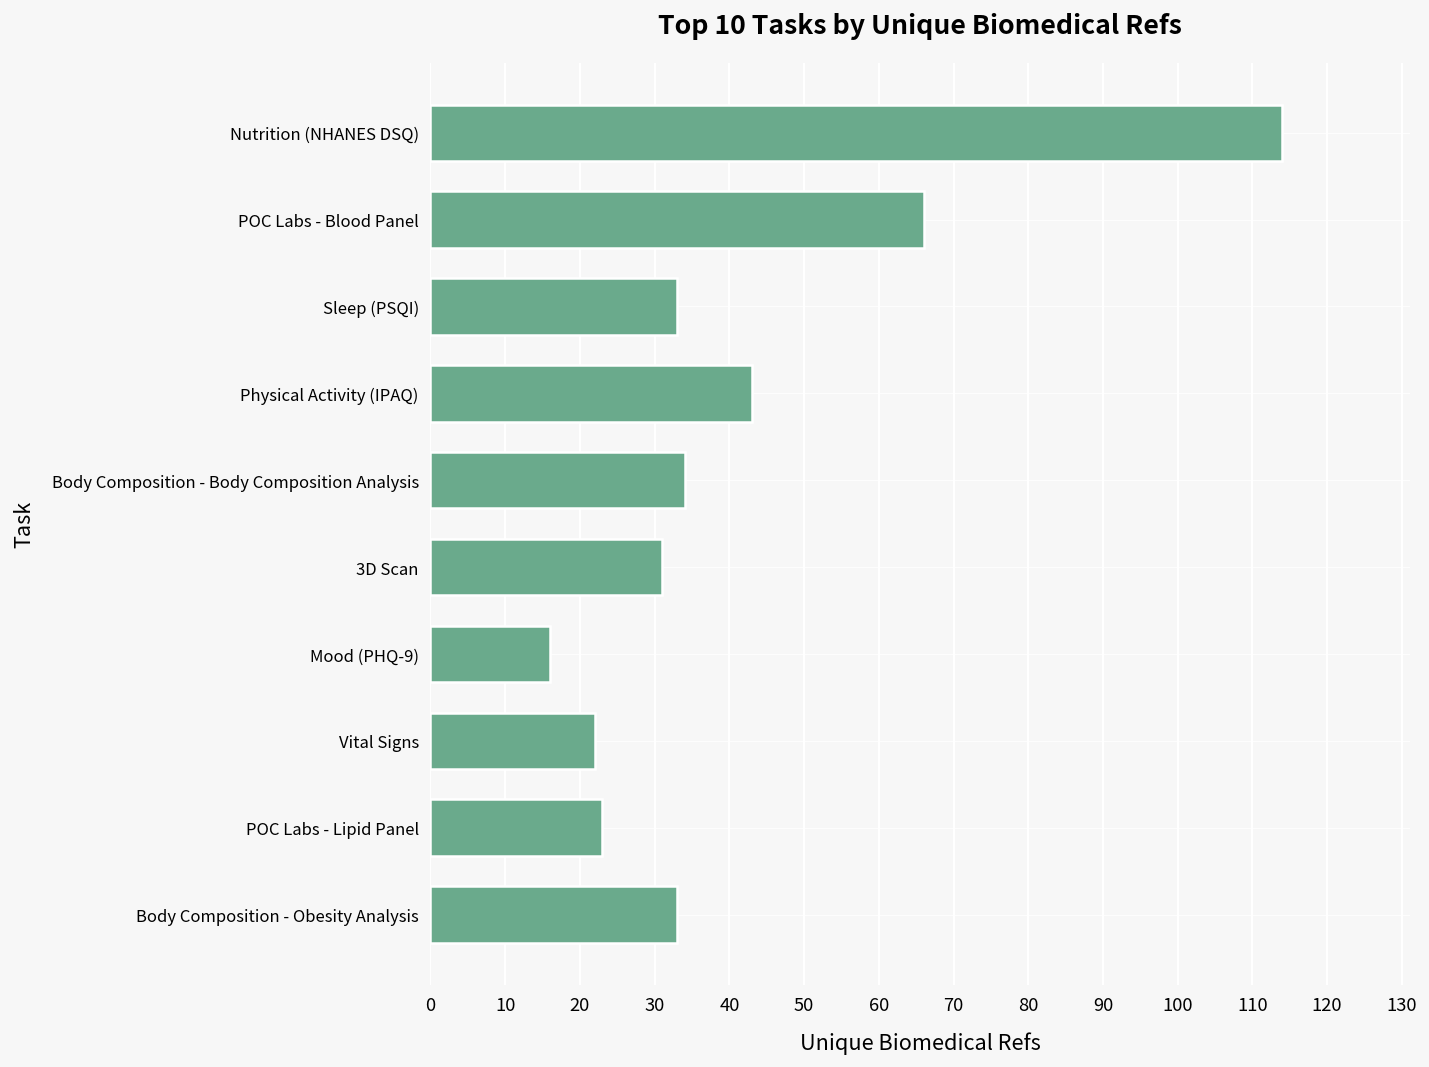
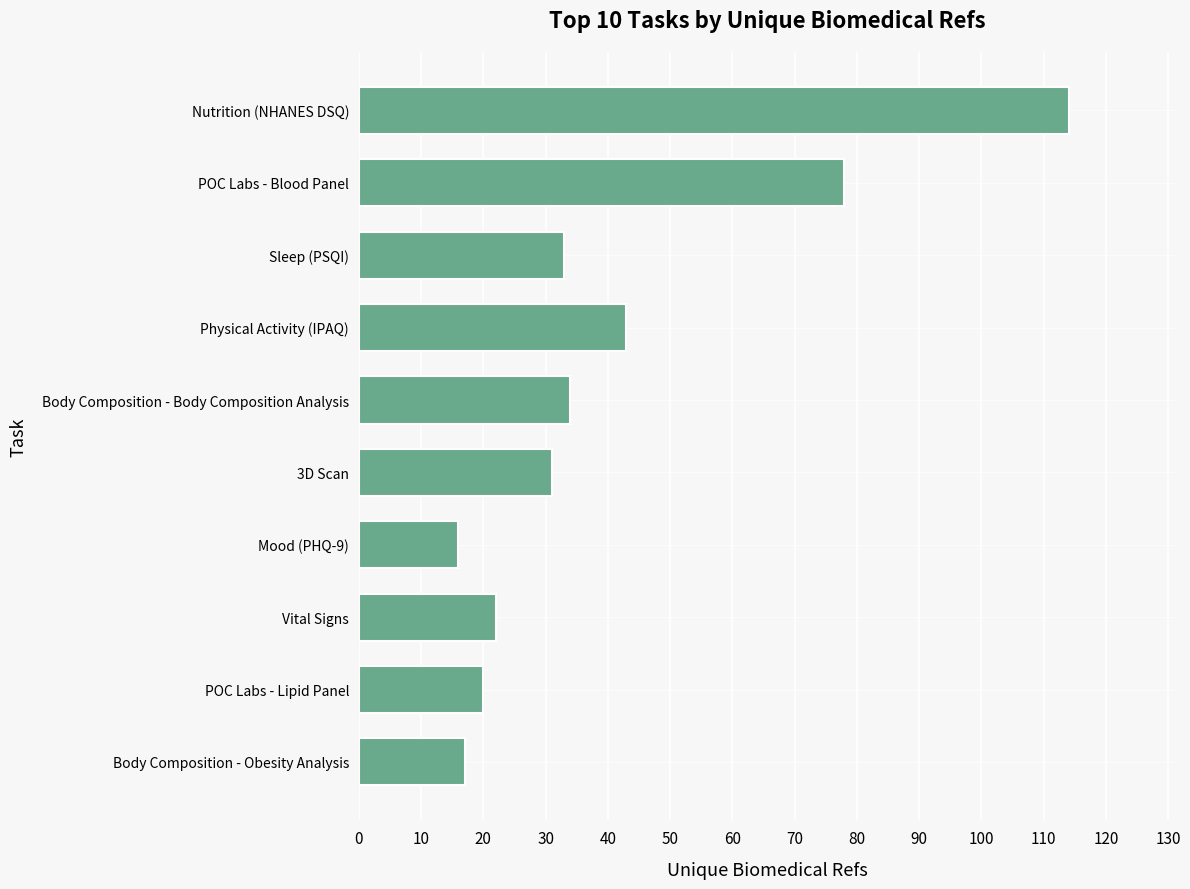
  {
    "Nutrition (NHANES DSQ)": 114,
-   "POC Labs - Blood Panel": 66,
+   "POC Labs - Blood Panel": 78,
    "Sleep (PSQI)": 33,
    "Physical Activity (IPAQ)": 43,
    "Body Composition - Body Composition Analysis": 34,
    "3D Scan": 31,
    "Mood (PHQ-9)": 16,
    "Vital Signs": 22,
-   "POC Labs - Lipid Panel": 23,
-   "Body Composition - Obesity Analysis": 33
+   "POC Labs - Lipid Panel": 20,
+   "Body Composition - Obesity Analysis": 17
  }
